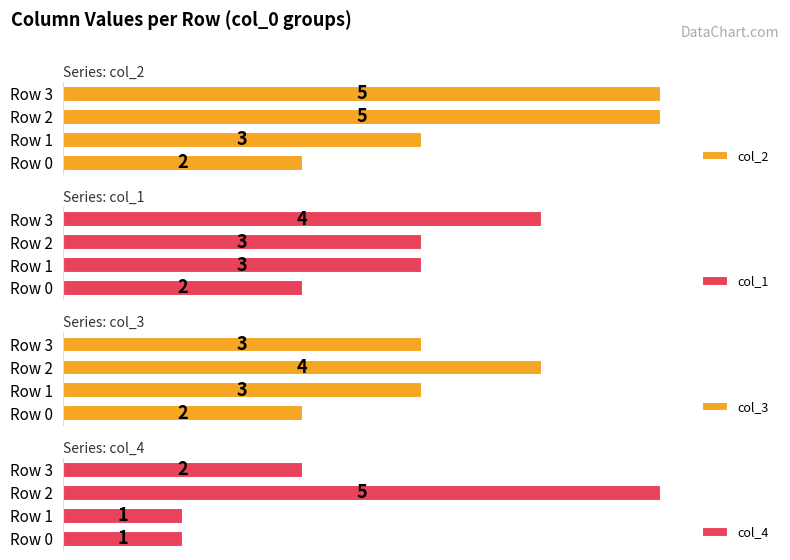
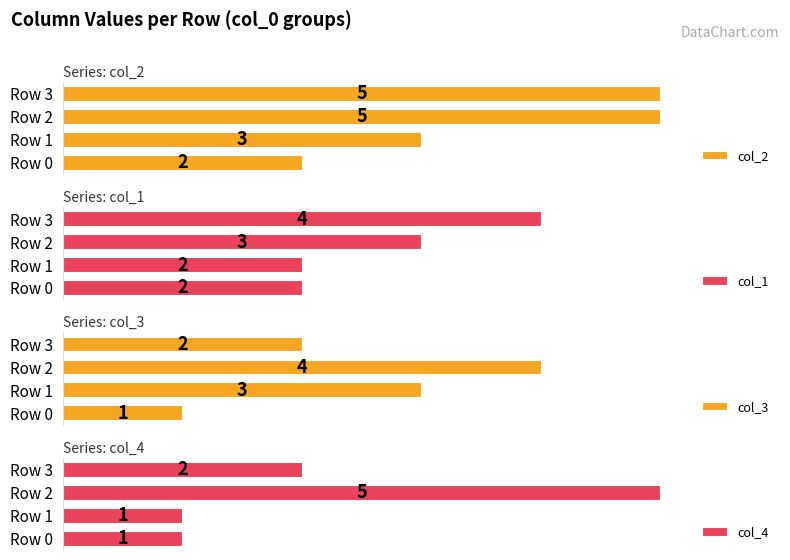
  {
    "Series: col_2": {
      "Row 3": 5,
      "Row 2": 5,
      "Row 1": 3,
      "Row 0": 2
    },
    "Series: col_1": {
      "Row 3": 4,
      "Row 2": 3,
-     "Row 1": 3,
+     "Row 1": 2,
      "Row 0": 2
    },
    "Series: col_3": {
-     "Row 3": 3,
+     "Row 3": 2,
      "Row 2": 4,
      "Row 1": 3,
-     "Row 0": 2
+     "Row 0": 1
    },
    "Series: col_4": {
      "Row 3": 2,
      "Row 2": 5,
      "Row 1": 1,
      "Row 0": 1
    }
  }
